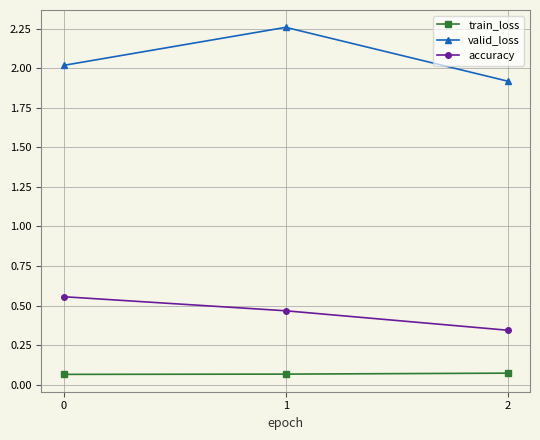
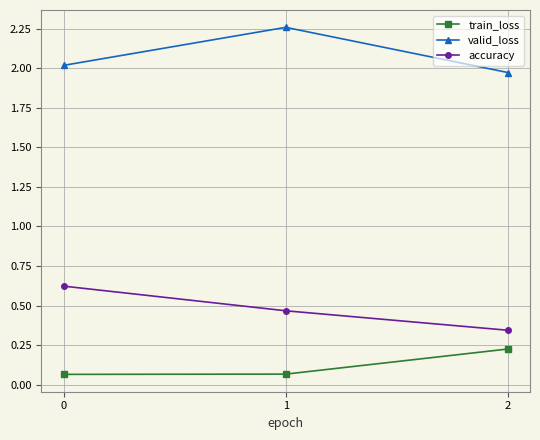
  {
    "train_loss": {
      "0": 0.06,
      "1": 0.07,
-     "2": 0.07
+     "2": 0.22
    },
    "valid_loss": {
      "0": 2.02,
      "1": 2.26,
-     "2": 1.92
+     "2": 1.97
    },
    "accuracy": {
-     "0": 0.56,
+     "0": 0.62,
      "1": 0.47,
      "2": 0.34
    }
  }
